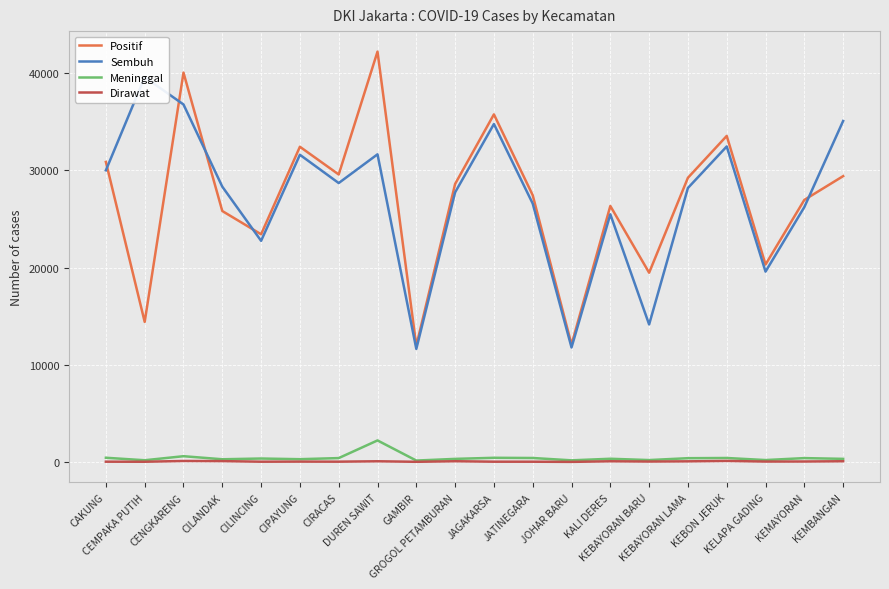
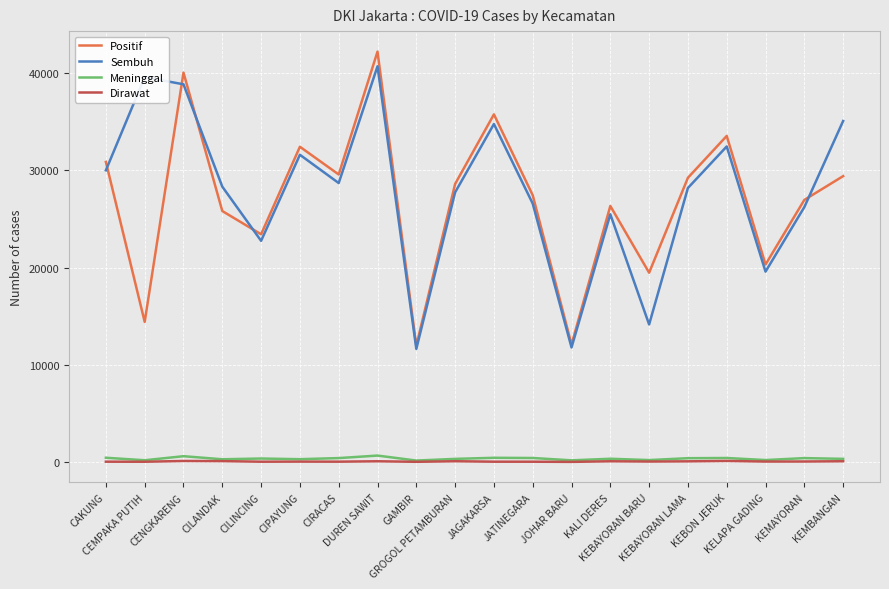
  {
    "Sembuh": {
      "CAKUNG": 30000,
-     "CENGKARENG": 37000,
+     "CENGKARENG": 39000,
      "CILANDAK": 28000,
      "CILINCING": 23000,
      "CIPAYUNG": 32000,
      "CIRACAS": 29000,
-     "DUREN SAWIT": 32000,
+     "DUREN SAWIT": 41000,
      "GAMBIR": 12000,
      "GROGOL PETAMBURAN": 28000,
      "JAGAKARSA": 35000,
      "JATINEGARA": 27000,
      "JOHAR BARU": 12000,
      "KALI DERES": 25000,
      "KEBAYORAN BARU": 14000,
      "KEBAYORAN LAMA": 28000,
      "KEBON JERUK": 32000,
      "KELAPA GADING": 20000,
      "KEMAYORAN": 26000,
      "KEMBANGAN": 35000
    },
    "Meninggal": {
      "CAKUNG": 0,
      "CENGKARENG": 1000,
      "CILINCING": 0,
      "CIRACAS": 0,
-     "DUREN SAWIT": 2000,
+     "DUREN SAWIT": 1000,
      "JAGAKARSA": 0,
      "JATINEGARA": 0,
      "KEBAYORAN LAMA": 0,
      "KEBON JERUK": 0,
      "KEMAYORAN": 0
    }
  }
